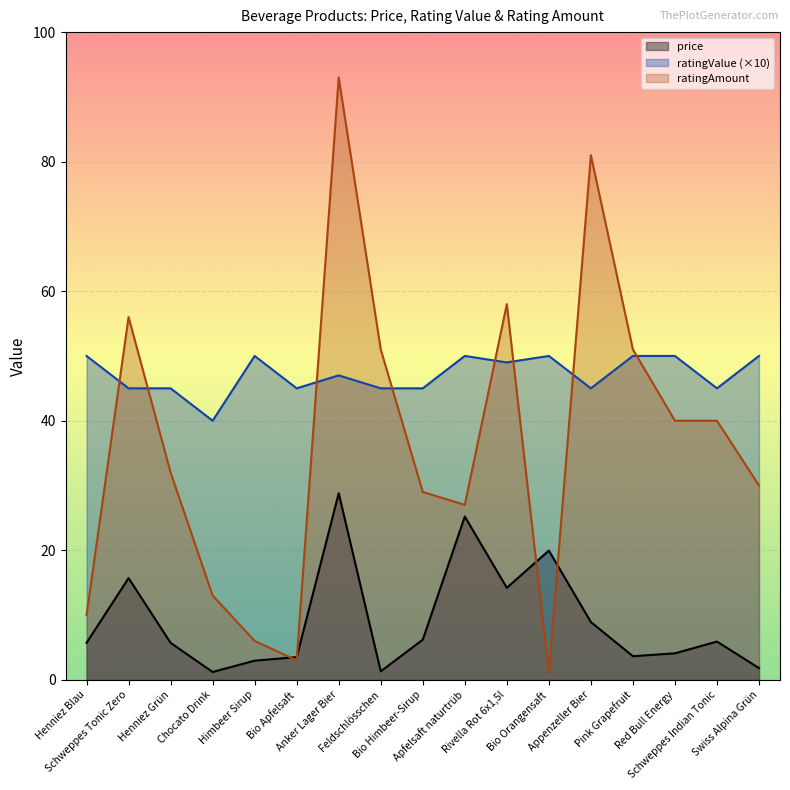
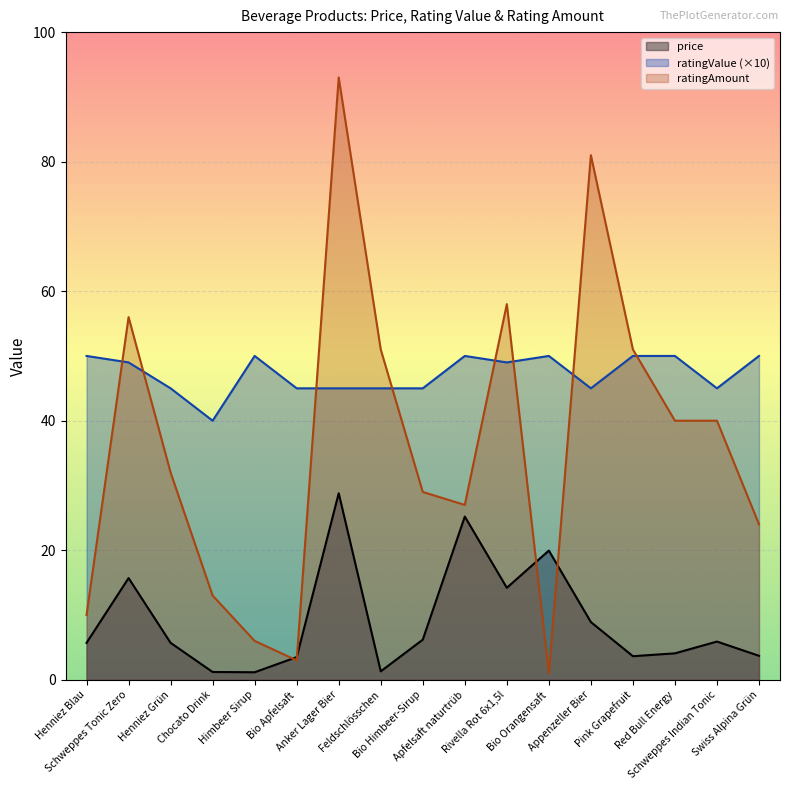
  {
    "price": {
      "Henniez Blau": 6,
      "Schweppes Tonic Zero": 16,
      "Henniez Grün": 6,
      "Chocato Drink": 1,
-     "Himbeer Sirup": 3,
+     "Himbeer Sirup": 1,
      "Bio Apfelsaft": 4,
      "Anker Lager Bier": 29,
      "Feldschlösschen": 1,
      "Bio Himbeer-Sirup": 6,
      "Apfelsaft naturtrüb": 25,
      "Rivella Rot 6x1,5l": 14,
      "Bio Orangensaft": 20,
      "Appenzeller Bier": 9,
      "Pink Grapefruit": 4,
      "Red Bull Energy": 4,
      "Schweppes Indian Tonic": 6,
-     "Swiss Alpina Grün": 2
+     "Swiss Alpina Grün": 4
    },
    "ratingValue (×10)": {
      "Henniez Blau": 50,
-     "Schweppes Tonic Zero": 45,
+     "Schweppes Tonic Zero": 49,
      "Henniez Grün": 45,
      "Chocato Drink": 40,
      "Himbeer Sirup": 50,
      "Bio Apfelsaft": 45,
-     "Anker Lager Bier": 47,
+     "Anker Lager Bier": 45,
      "Feldschlösschen": 45,
      "Bio Himbeer-Sirup": 45,
      "Apfelsaft naturtrüb": 50,
      "Rivella Rot 6x1,5l": 49,
      "Bio Orangensaft": 50,
      "Appenzeller Bier": 45,
      "Pink Grapefruit": 50,
      "Red Bull Energy": 50,
      "Schweppes Indian Tonic": 45,
      "Swiss Alpina Grün": 50
    },
    "ratingAmount": {
      "Henniez Blau": 10,
      "Schweppes Tonic Zero": 56,
      "Henniez Grün": 32,
      "Chocato Drink": 13,
      "Himbeer Sirup": 6,
      "Bio Apfelsaft": 3,
      "Anker Lager Bier": 93,
      "Feldschlösschen": 51,
      "Bio Himbeer-Sirup": 29,
      "Apfelsaft naturtrüb": 27,
      "Rivella Rot 6x1,5l": 58,
      "Bio Orangensaft": 1,
      "Appenzeller Bier": 81,
      "Pink Grapefruit": 51,
      "Red Bull Energy": 40,
      "Schweppes Indian Tonic": 40,
-     "Swiss Alpina Grün": 30
+     "Swiss Alpina Grün": 24
    }
  }
